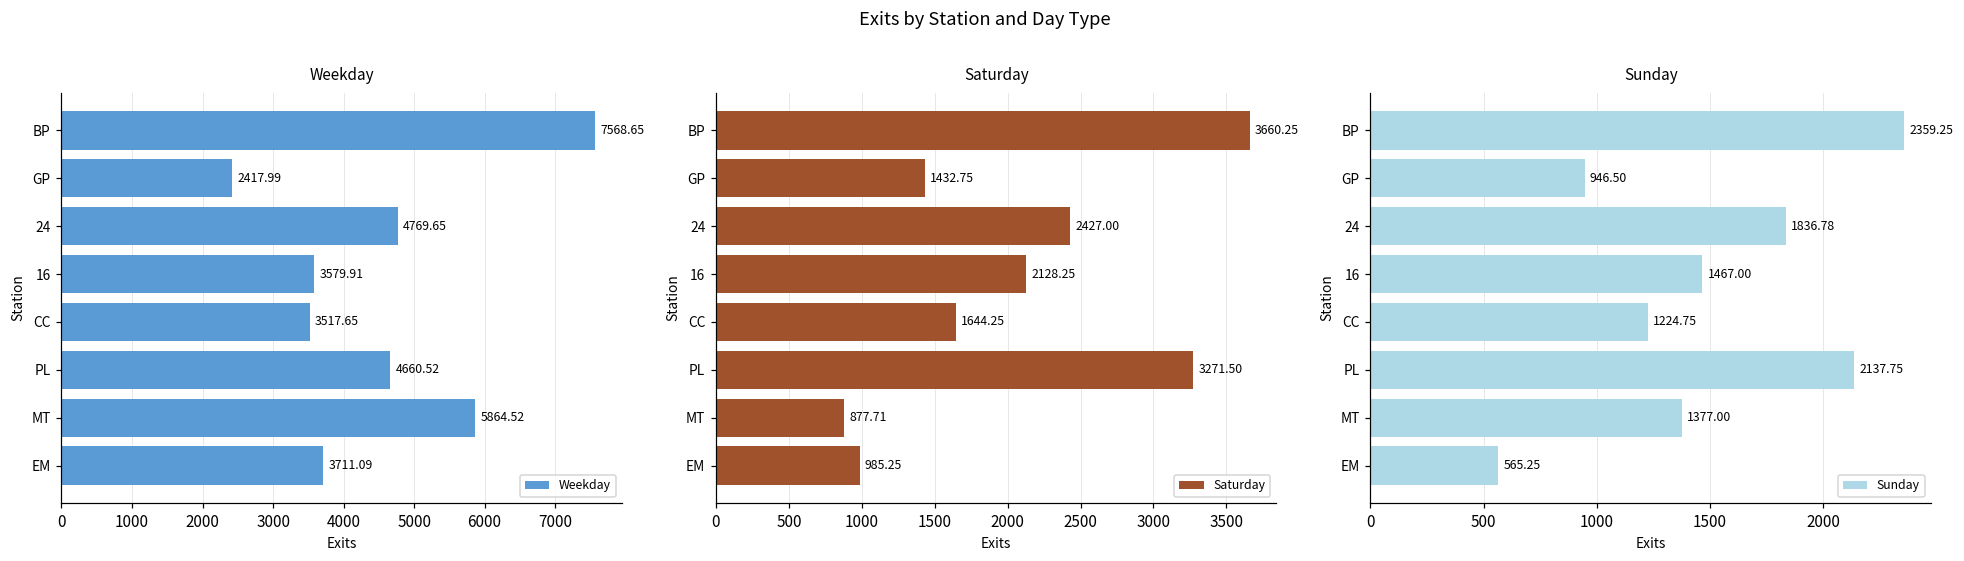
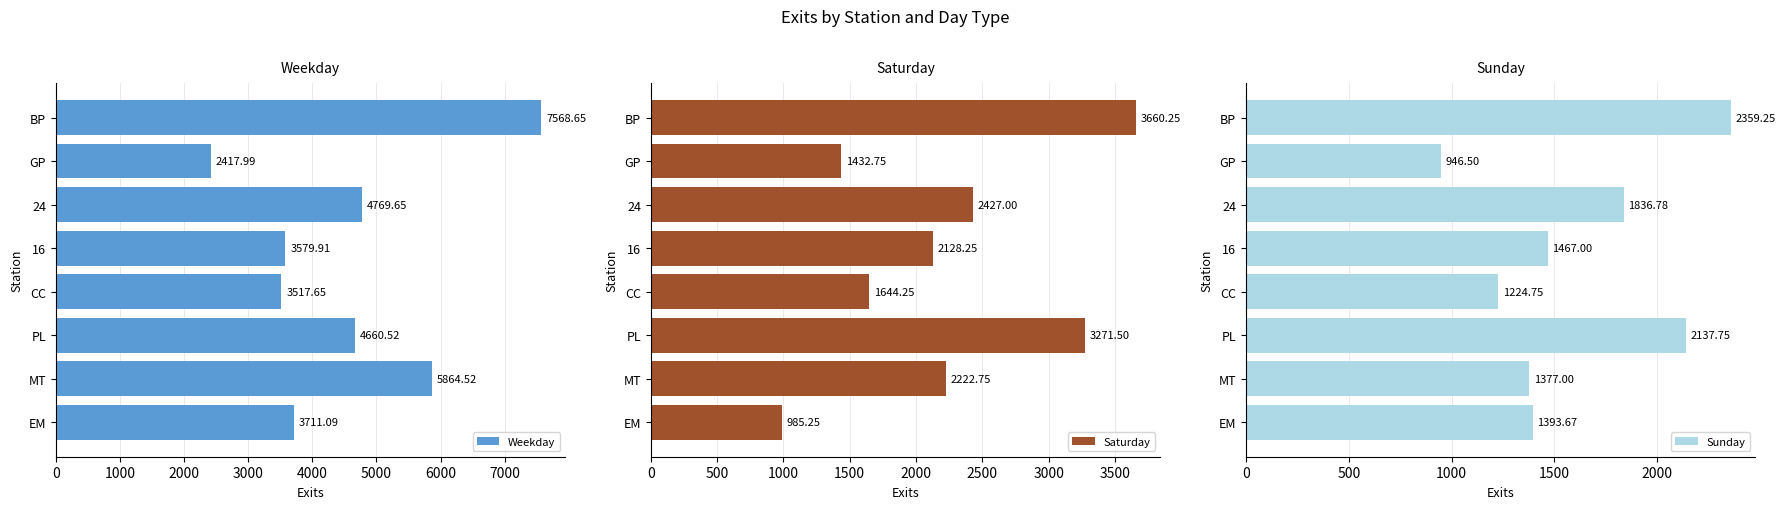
  {
    "Weekday": {
      "BP": 7568.65,
      "GP": 2417.99,
      "24": 4769.65,
      "16": 3579.91,
      "CC": 3517.65,
      "PL": 4660.52,
      "MT": 5864.52,
      "EM": 3711.09
    },
    "Saturday": {
      "BP": 3660.25,
      "GP": 1432.75,
      "24": 2427.00,
      "16": 2128.25,
      "CC": 1644.25,
      "PL": 3271.50,
-     "MT": 877.71,
+     "MT": 2222.75,
      "EM": 985.25
    },
    "Sunday": {
      "BP": 2359.25,
      "GP": 946.50,
      "24": 1836.78,
      "16": 1467.00,
      "CC": 1224.75,
      "PL": 2137.75,
      "MT": 1377.00,
-     "EM": 565.25
+     "EM": 1393.67
    }
  }
